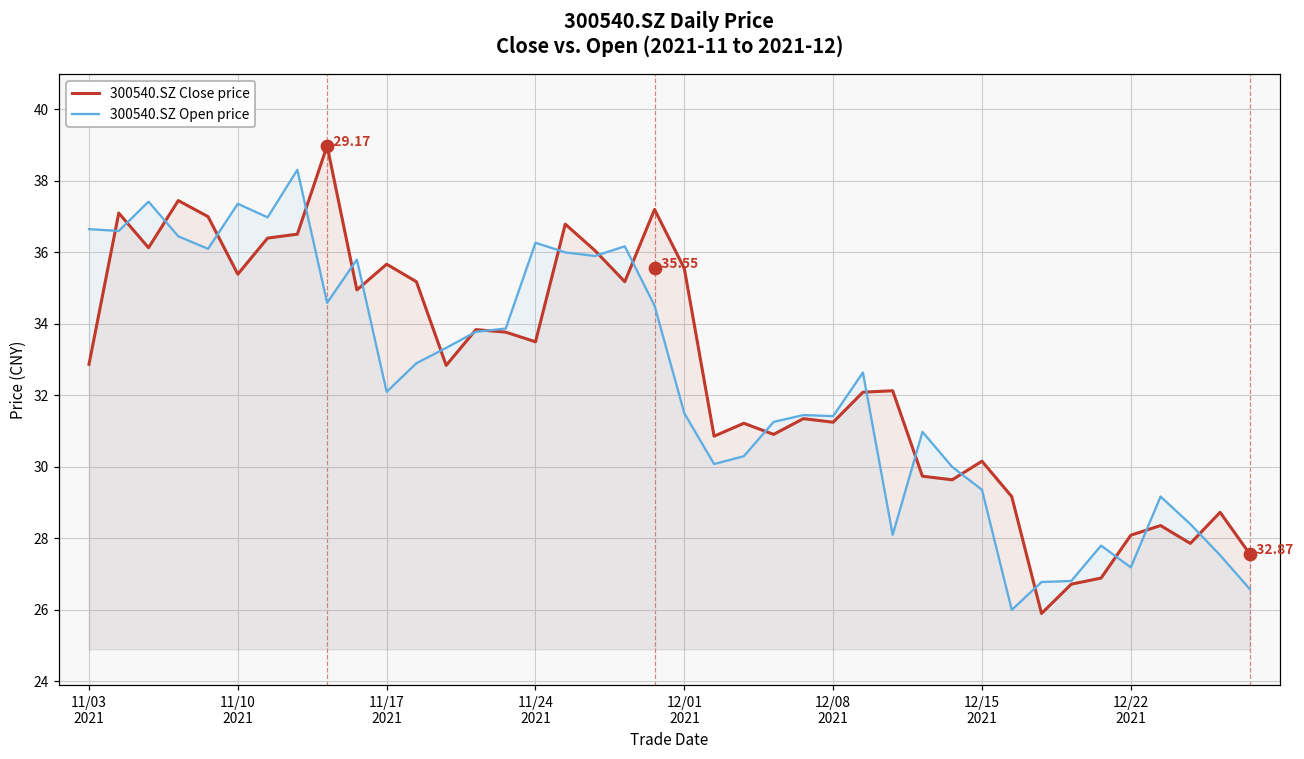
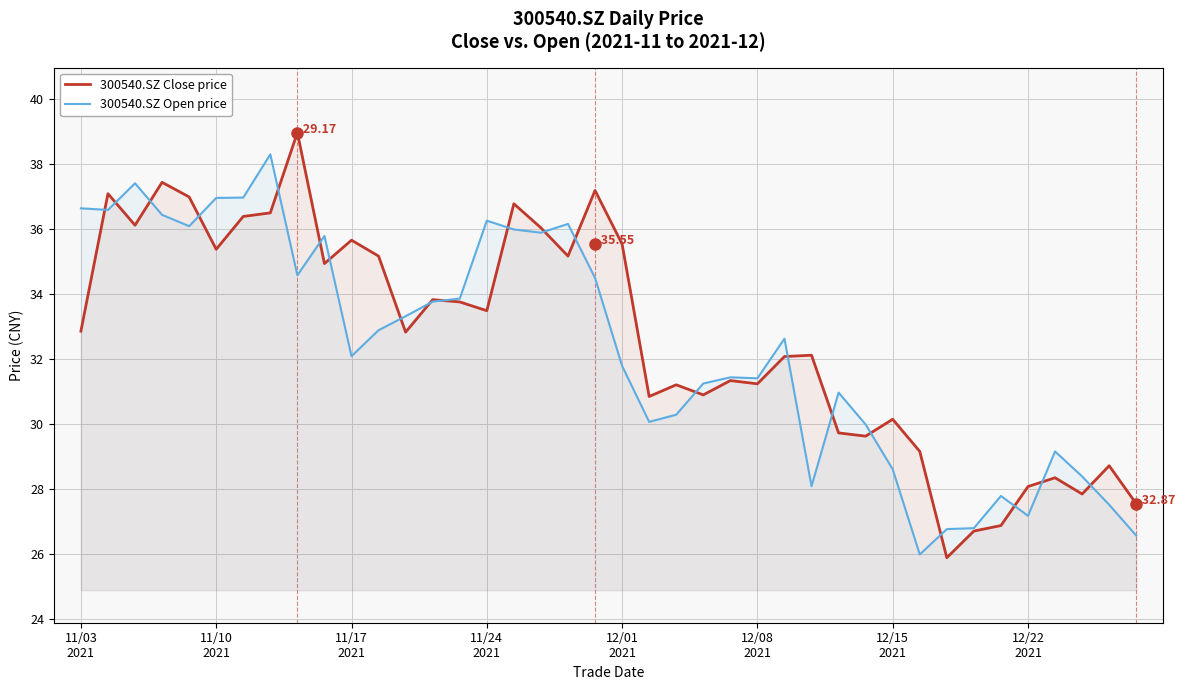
  {
    "300540.SZ Open price": {
      "11/03 2021": 36.7,
-     "11/10 2021": 37.4,
+     "11/10 2021": 37.0,
      "11/17 2021": 32.1,
      "11/24 2021": 36.3,
-     "12/01 2021": 31.5,
+     "12/01 2021": 31.8,
      "12/08 2021": 31.4,
-     "12/15 2021": 29.4,
+     "12/15 2021": 28.6,
      "12/22 2021": 27.2
    }
  }
